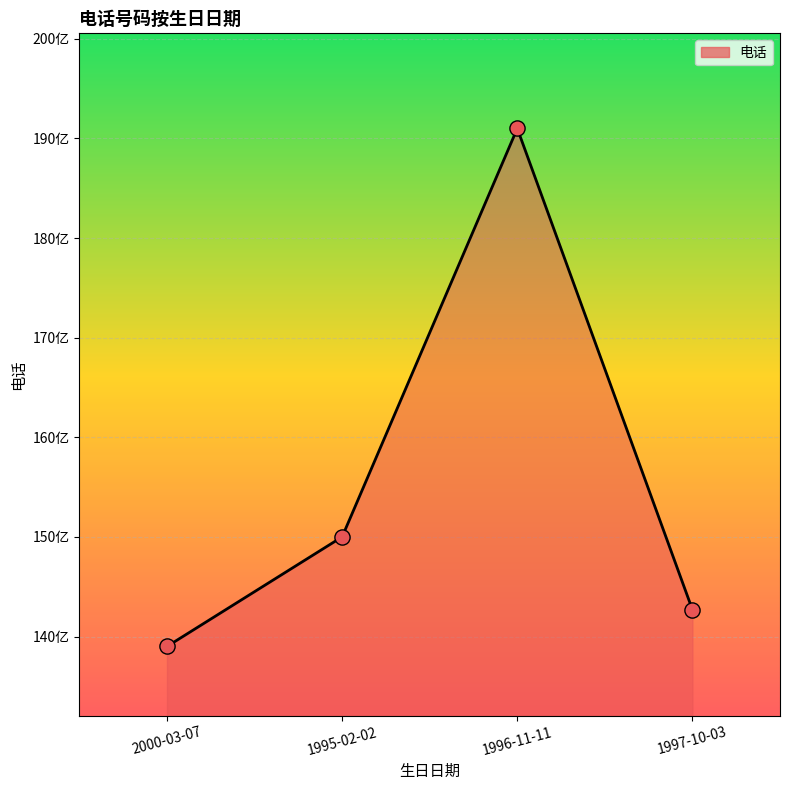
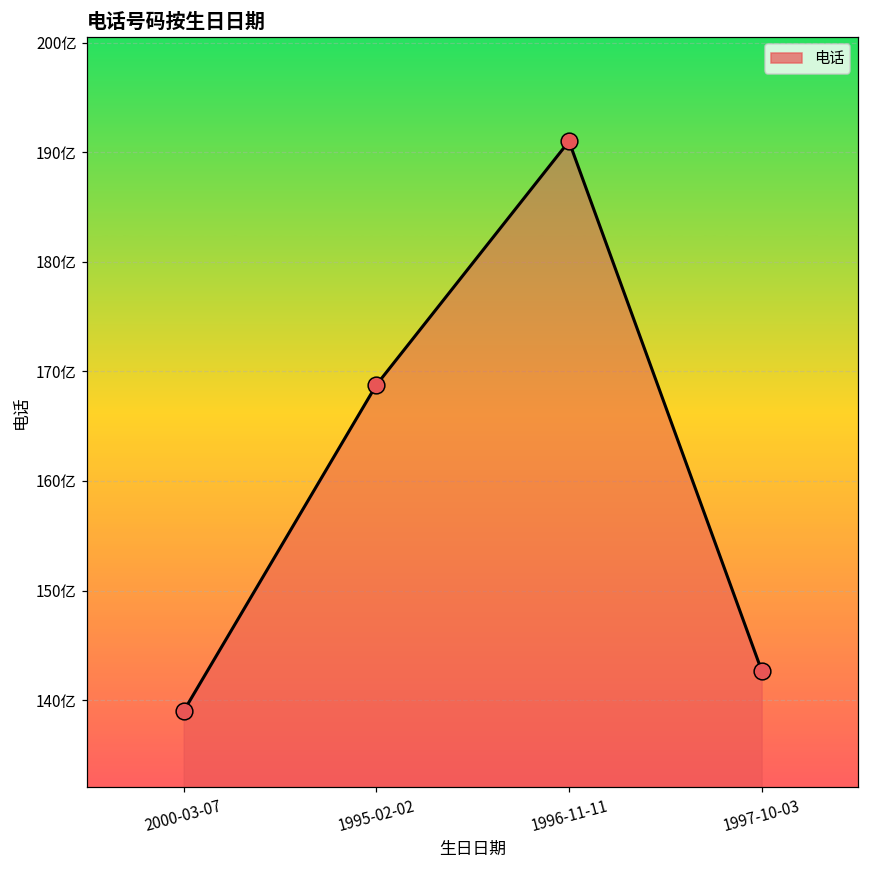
  {
    "2000-03-07": "139亿",
-   "1995-02-02": "150亿",
+   "1995-02-02": "169亿",
    "1996-11-11": "191亿",
    "1997-10-03": "143亿"
  }
